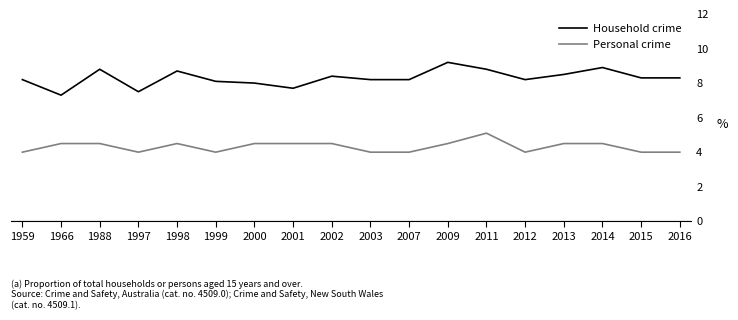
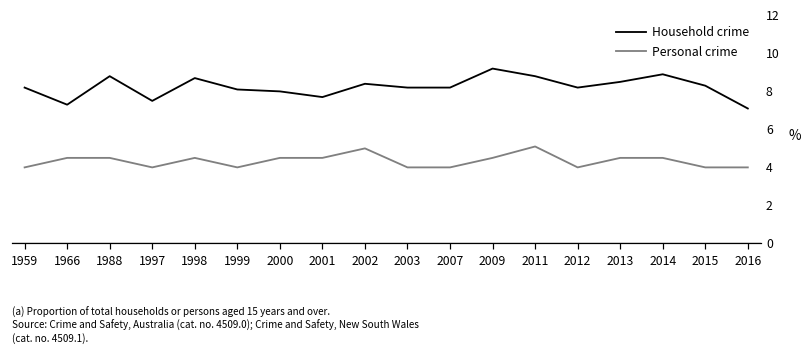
  {
    "Household crime": {
      "1959": 8.2,
      "1966": 7.3,
      "1988": 8.8,
      "1997": 7.5,
      "1998": 8.7,
      "1999": 8.1,
      "2000": 8.0,
      "2001": 7.7,
      "2002": 8.4,
      "2003": 8.2,
      "2007": 8.2,
      "2009": 9.2,
      "2011": 8.8,
      "2012": 8.2,
      "2013": 8.5,
      "2014": 8.9,
      "2015": 8.3,
-     "2016": 8.3
+     "2016": 7.1
    },
    "Personal crime": {
      "1959": 4.0,
      "1966": 4.5,
      "1988": 4.5,
      "1997": 4.0,
      "1998": 4.5,
      "1999": 4.0,
      "2000": 4.5,
      "2001": 4.5,
-     "2002": 4.5,
+     "2002": 5.0,
      "2003": 4.0,
      "2007": 4.0,
      "2009": 4.5,
      "2011": 5.1,
      "2012": 4.0,
      "2013": 4.5,
      "2014": 4.5,
      "2015": 4.0,
      "2016": 4.0
    }
  }
